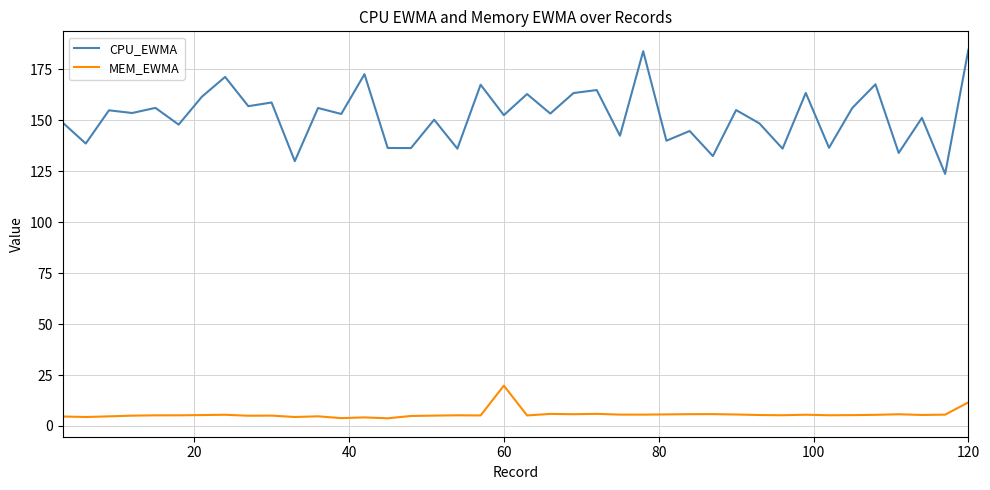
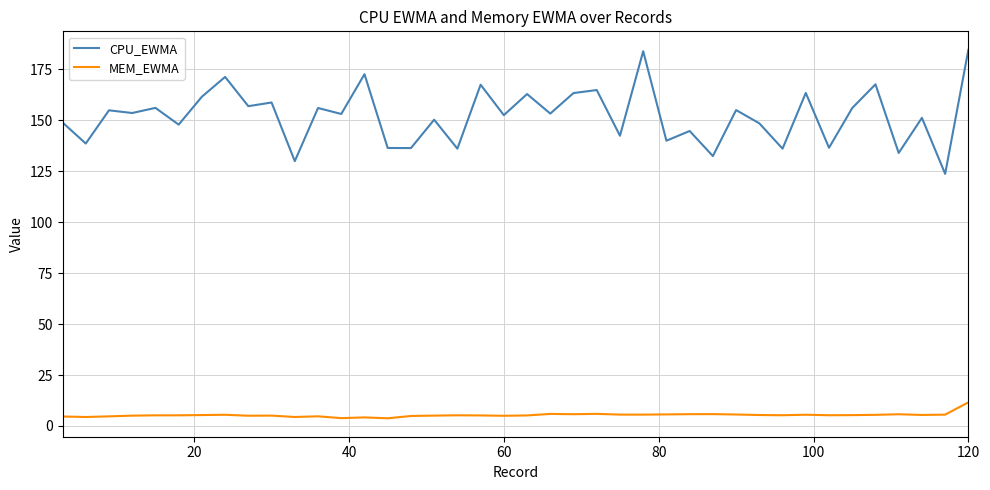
  {
    "CPU_EWMA": {
      "60": 153,
      "120": 185
    },
    "MEM_EWMA": {
-     "60": 20,
+     "60": 5,
      "120": 12
    }
  }
